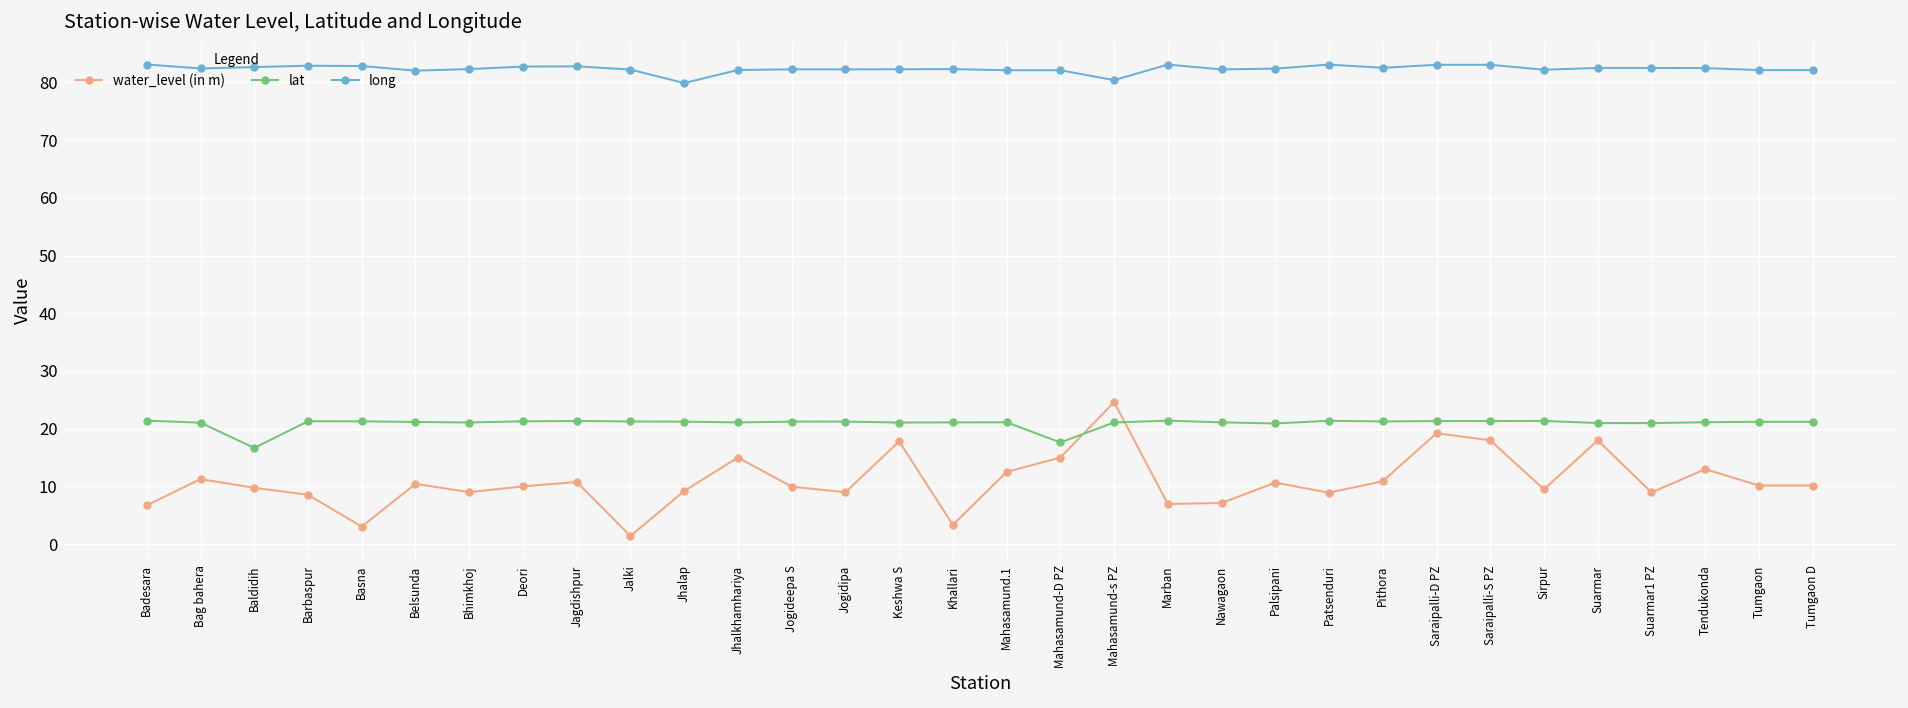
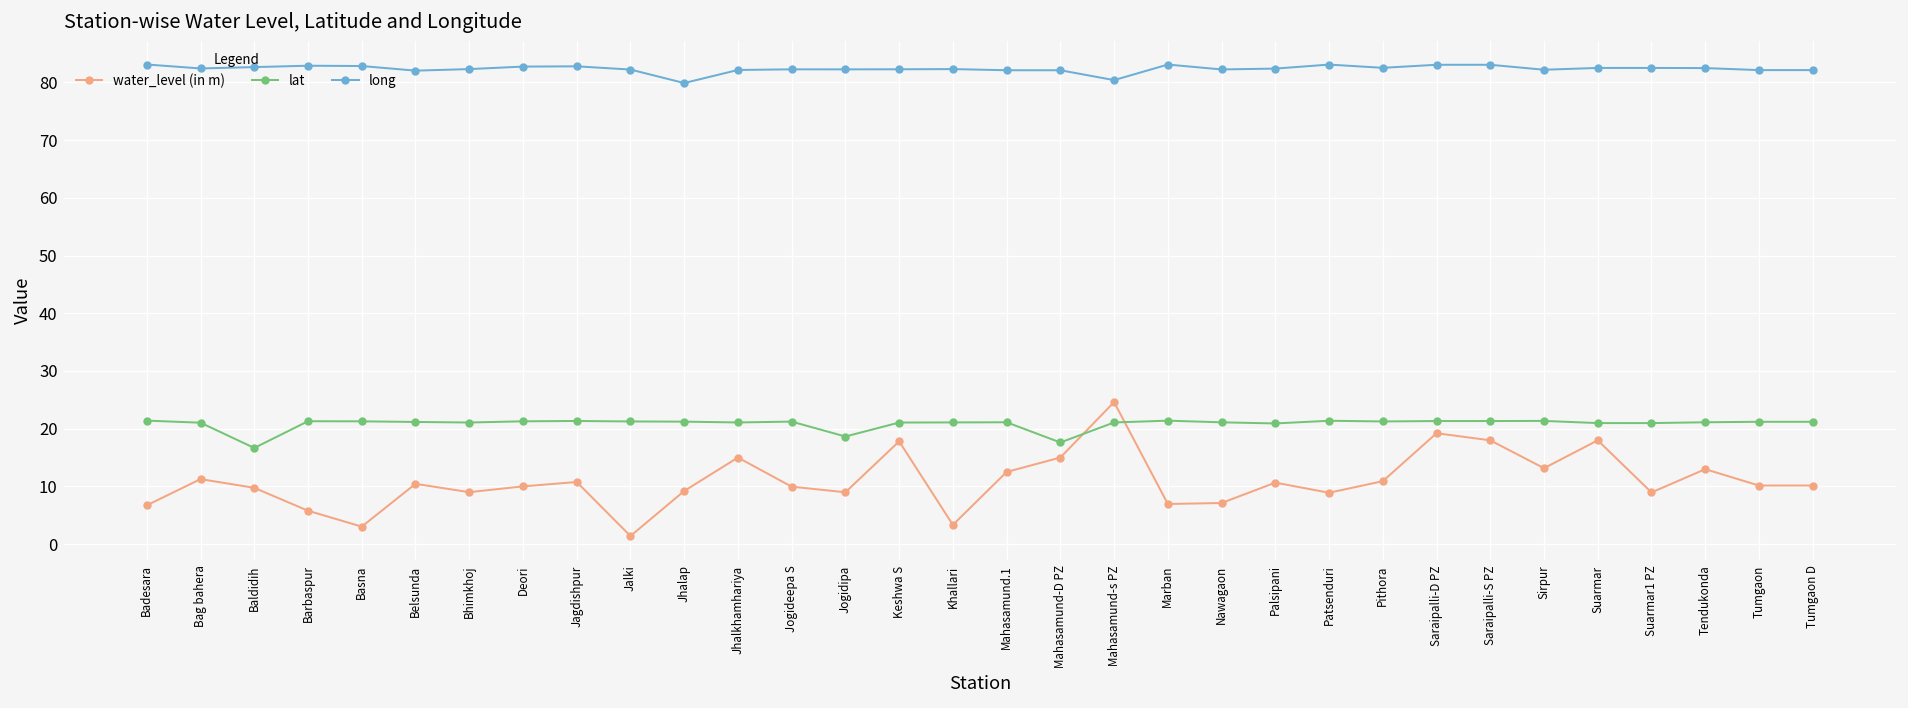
  {
    "water_level (in m)": {
      "Badesara": 7,
      "Bag bahera": 11,
      "Baldidih": 10,
-     "Barbaspur": 9,
+     "Barbaspur": 6,
      "Basna": 3,
      "Belsunda": 10,
      "Bhimkhoj": 9,
      "Deori": 10,
      "Jagdishpur": 11,
      "Jalki": 1,
      "Jhalap": 9,
      "Jhalkhamhariya": 15,
      "Jogideepa S": 10,
      "Jogidipa": 9,
      "Keshwa S": 18,
      "Khallari": 3,
      "Mahasamund.1": 13,
      "Mahasamund-D PZ": 15,
      "Mahasamund-s PZ": 25,
      "Marban": 7,
      "Nawagaon": 7,
      "Palsipani": 11,
      "Patsenduri": 9,
      "Pithora": 11,
      "Saraipalli-D PZ": 19,
      "Saraipalli-S PZ": 18,
-     "Sirpur": 9,
+     "Sirpur": 13,
      "Suarmar": 18,
      "Suarmar1 PZ": 9,
      "Tendukonda": 13,
      "Tumgaon": 10,
      "Tumgaon D": 10
    },
    "lat": {
      "Badesara": 21,
      "Bag bahera": 21,
      "Baldidih": 17,
      "Barbaspur": 21,
      "Basna": 21,
      "Belsunda": 21,
      "Bhimkhoj": 21,
      "Deori": 21,
      "Jagdishpur": 21,
      "Jalki": 21,
      "Jhalap": 21,
      "Jhalkhamhariya": 21,
      "Jogideepa S": 21,
-     "Jogidipa": 21,
+     "Jogidipa": 19,
      "Keshwa S": 21,
      "Khallari": 21,
      "Mahasamund.1": 21,
      "Mahasamund-D PZ": 18,
      "Mahasamund-s PZ": 21,
      "Marban": 21,
      "Nawagaon": 21,
      "Palsipani": 21,
      "Patsenduri": 21,
      "Pithora": 21,
      "Saraipalli-D PZ": 21,
      "Saraipalli-S PZ": 21,
      "Sirpur": 21,
      "Suarmar": 21,
      "Suarmar1 PZ": 21,
      "Tendukonda": 21,
      "Tumgaon": 21,
      "Tumgaon D": 21
    },
    "long": {
      "Badesara": 83,
      "Bag bahera": 82,
      "Baldidih": 83,
      "Barbaspur": 83,
      "Basna": 83,
      "Belsunda": 82,
      "Bhimkhoj": 82,
      "Deori": 83,
      "Jagdishpur": 83,
      "Jalki": 82,
      "Jhalap": 80,
      "Jhalkhamhariya": 82,
      "Jogideepa S": 82,
      "Jogidipa": 82,
      "Keshwa S": 82,
      "Khallari": 82,
      "Mahasamund.1": 82,
      "Mahasamund-D PZ": 82,
      "Mahasamund-s PZ": 80,
      "Marban": 83,
      "Nawagaon": 82,
      "Palsipani": 82,
      "Patsenduri": 83,
      "Pithora": 83,
      "Saraipalli-D PZ": 83,
      "Saraipalli-S PZ": 83,
      "Sirpur": 82,
      "Suarmar": 82,
      "Suarmar1 PZ": 82,
      "Tendukonda": 82,
      "Tumgaon": 82,
      "Tumgaon D": 82
    }
  }
